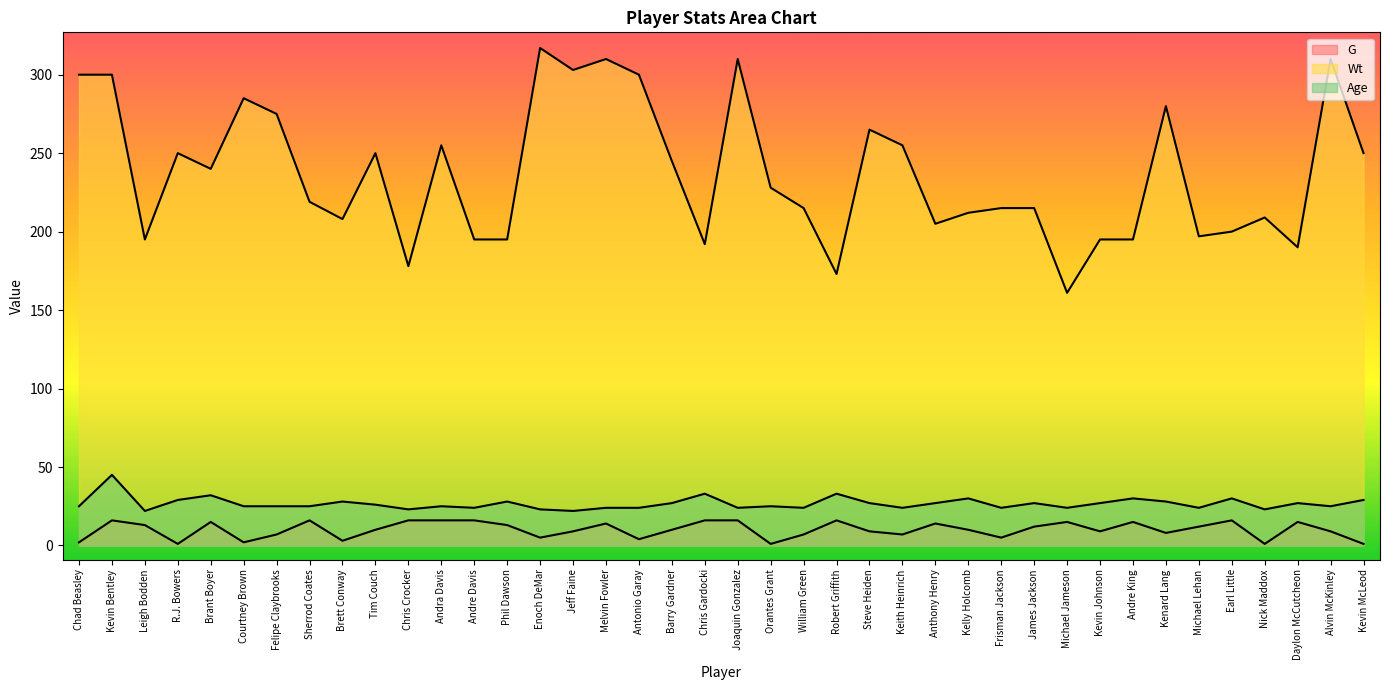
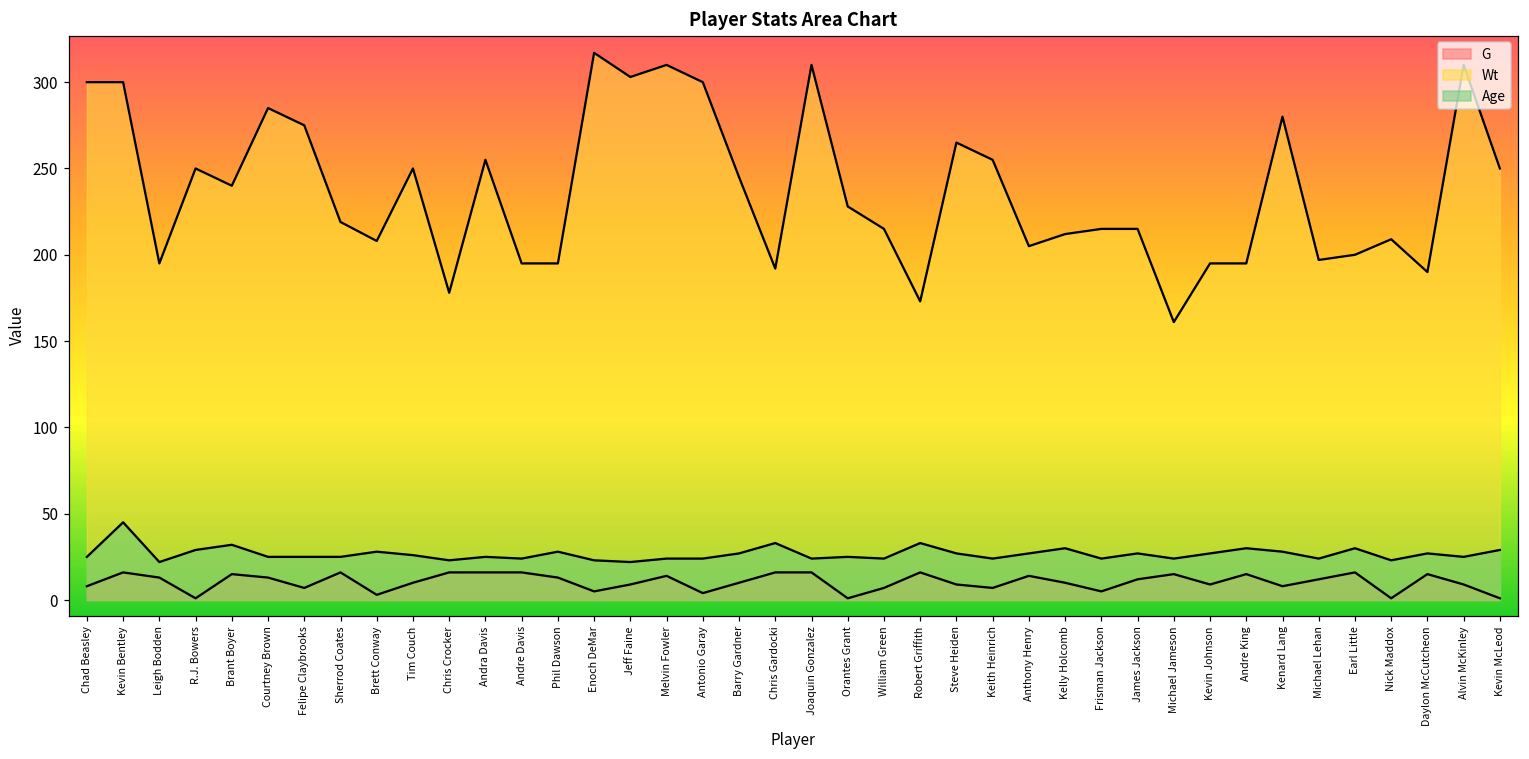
  {
    "G": {
-     "Chad Beasley": 2,
+     "Chad Beasley": 8,
      "Kevin Bentley": 16,
      "Leigh Bodden": 13,
      "R.J. Bowers": 1,
      "Brant Boyer": 15,
-     "Courtney Brown": 2,
+     "Courtney Brown": 13,
      "Felipe Claybrooks": 7,
      "Sherrod Coates": 16,
      "Brett Conway": 3,
      "Tim Couch": 10,
      "Chris Crocker": 16,
      "Andra Davis": 16,
      "Andre Davis": 16,
      "Phil Dawson": 13,
      "Enoch DeMar": 5,
      "Jeff Faine": 9,
      "Melvin Fowler": 14,
      "Antonio Garay": 4,
      "Barry Gardner": 10,
      "Chris Gardocki": 16,
      "Joaquin Gonzalez": 16,
      "Orantes Grant": 1,
      "William Green": 7,
      "Robert Griffith": 16,
      "Steve Heiden": 9,
      "Keith Heinrich": 7,
      "Anthony Henry": 14,
      "Kelly Holcomb": 10,
      "Frisman Jackson": 5,
      "James Jackson": 12,
      "Michael Jameson": 15,
      "Kevin Johnson": 9,
      "Andre King": 15,
      "Kenard Lang": 8,
      "Michael Lehan": 12,
      "Earl Little": 16,
      "Nick Maddox": 1,
      "Daylon McCutcheon": 15,
      "Alvin McKinley": 9,
      "Kevin McLeod": 1
    },
    "Wt": {
      "Chad Beasley": 300,
      "Kevin Bentley": 300,
      "Leigh Bodden": 195,
      "R.J. Bowers": 250,
      "Brant Boyer": 240,
      "Courtney Brown": 285,
      "Felipe Claybrooks": 275,
      "Sherrod Coates": 219,
      "Brett Conway": 208,
      "Tim Couch": 250,
      "Chris Crocker": 178,
      "Andra Davis": 255,
      "Andre Davis": 195,
      "Phil Dawson": 195,
      "Enoch DeMar": 317,
      "Jeff Faine": 303,
      "Melvin Fowler": 310,
      "Antonio Garay": 300,
      "Barry Gardner": 245,
      "Chris Gardocki": 192,
      "Joaquin Gonzalez": 310,
      "Orantes Grant": 228,
      "William Green": 215,
      "Robert Griffith": 173,
      "Steve Heiden": 265,
      "Keith Heinrich": 255,
      "Anthony Henry": 205,
      "Kelly Holcomb": 212,
      "Frisman Jackson": 215,
      "James Jackson": 215,
      "Michael Jameson": 161,
      "Kevin Johnson": 195,
      "Andre King": 195,
      "Kenard Lang": 280,
      "Michael Lehan": 197,
      "Earl Little": 200,
      "Nick Maddox": 209,
      "Daylon McCutcheon": 190,
      "Kevin McLeod": 250
    },
    "Age": {
      "Chad Beasley": 25,
      "Kevin Bentley": 45,
      "Leigh Bodden": 22,
      "R.J. Bowers": 29,
      "Brant Boyer": 32,
      "Courtney Brown": 25,
      "Felipe Claybrooks": 25,
      "Sherrod Coates": 25,
      "Brett Conway": 28,
      "Tim Couch": 26,
      "Chris Crocker": 23,
      "Andra Davis": 25,
      "Andre Davis": 24,
      "Phil Dawson": 28,
      "Enoch DeMar": 23,
      "Jeff Faine": 22,
      "Melvin Fowler": 24,
      "Antonio Garay": 24,
      "Barry Gardner": 27,
      "Chris Gardocki": 33,
      "Joaquin Gonzalez": 24,
      "Orantes Grant": 25,
      "William Green": 24,
      "Robert Griffith": 33,
      "Steve Heiden": 27,
      "Keith Heinrich": 24,
      "Anthony Henry": 27,
      "Kelly Holcomb": 30,
      "Frisman Jackson": 24,
      "James Jackson": 27,
      "Michael Jameson": 24,
      "Kevin Johnson": 27,
      "Andre King": 30,
      "Kenard Lang": 28,
      "Michael Lehan": 24,
      "Earl Little": 30,
      "Nick Maddox": 23,
      "Daylon McCutcheon": 27,
      "Alvin McKinley": 25,
      "Kevin McLeod": 29
    }
  }
